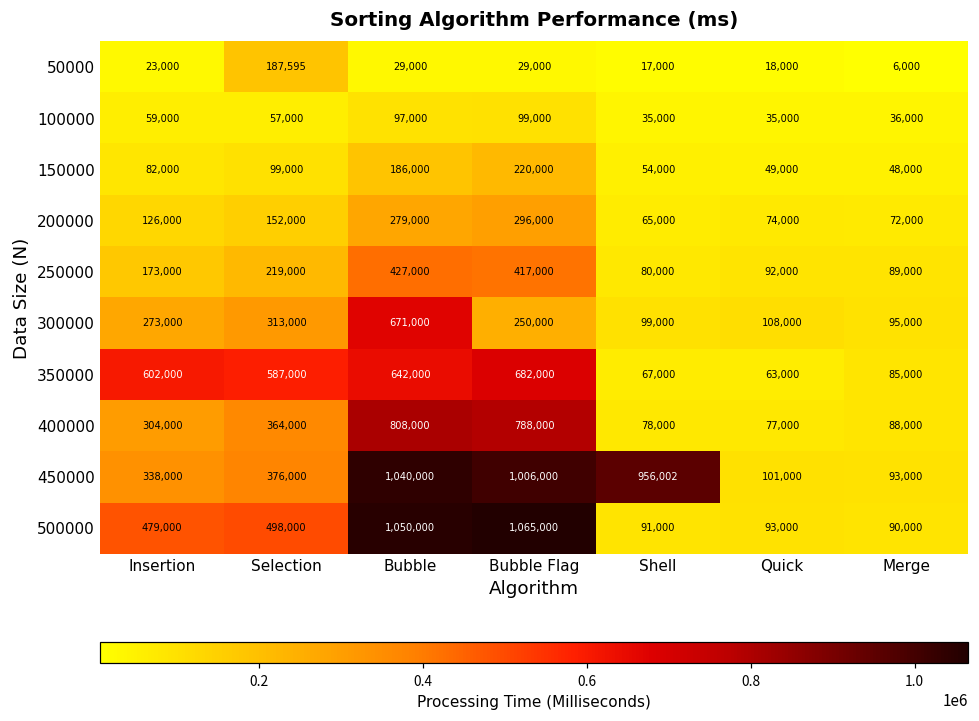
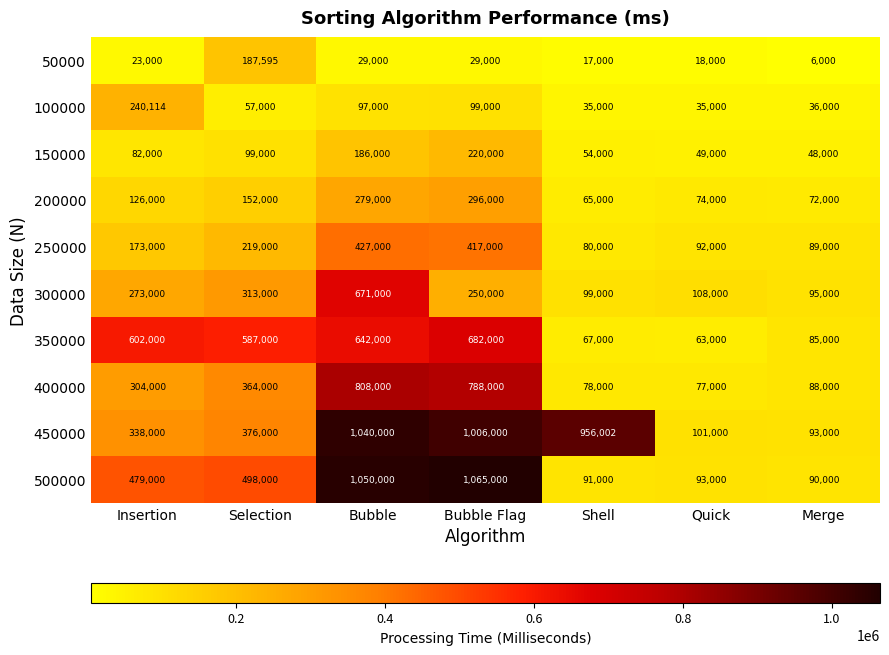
  {
    "50000": {
      "Insertion": "23,000",
      "Selection": "187,595",
      "Bubble": "29,000",
      "Bubble Flag": "29,000",
      "Shell": "17,000",
      "Quick": "18,000",
      "Merge": "6,000"
    },
    "100000": {
-     "Insertion": "59,000",
+     "Insertion": "240,114",
      "Selection": "57,000",
      "Bubble": "97,000",
      "Bubble Flag": "99,000",
      "Shell": "35,000",
      "Quick": "35,000",
      "Merge": "36,000"
    },
    "150000": {
      "Insertion": "82,000",
      "Selection": "99,000",
      "Bubble": "186,000",
      "Bubble Flag": "220,000",
      "Shell": "54,000",
      "Quick": "49,000",
      "Merge": "48,000"
    },
    "200000": {
      "Insertion": "126,000",
      "Selection": "152,000",
      "Bubble": "279,000",
      "Bubble Flag": "296,000",
      "Shell": "65,000",
      "Quick": "74,000",
      "Merge": "72,000"
    },
    "250000": {
      "Insertion": "173,000",
      "Selection": "219,000",
      "Bubble": "427,000",
      "Bubble Flag": "417,000",
      "Shell": "80,000",
      "Quick": "92,000",
      "Merge": "89,000"
    },
    "300000": {
      "Insertion": "273,000",
      "Selection": "313,000",
      "Bubble": "671,000",
      "Bubble Flag": "250,000",
      "Shell": "99,000",
      "Quick": "108,000",
      "Merge": "95,000"
    },
    "350000": {
      "Insertion": "602,000",
      "Selection": "587,000",
      "Bubble": "642,000",
      "Bubble Flag": "682,000",
      "Shell": "67,000",
      "Quick": "63,000",
      "Merge": "85,000"
    },
    "400000": {
      "Insertion": "304,000",
      "Selection": "364,000",
      "Bubble": "808,000",
      "Bubble Flag": "788,000",
      "Shell": "78,000",
      "Quick": "77,000",
      "Merge": "88,000"
    },
    "450000": {
      "Insertion": "338,000",
      "Selection": "376,000",
      "Bubble": "1,040,000",
      "Bubble Flag": "1,006,000",
      "Shell": "956,002",
      "Quick": "101,000",
      "Merge": "93,000"
    },
    "500000": {
      "Insertion": "479,000",
      "Selection": "498,000",
      "Bubble": "1,050,000",
      "Bubble Flag": "1,065,000",
      "Shell": "91,000",
      "Quick": "93,000",
      "Merge": "90,000"
    }
  }
